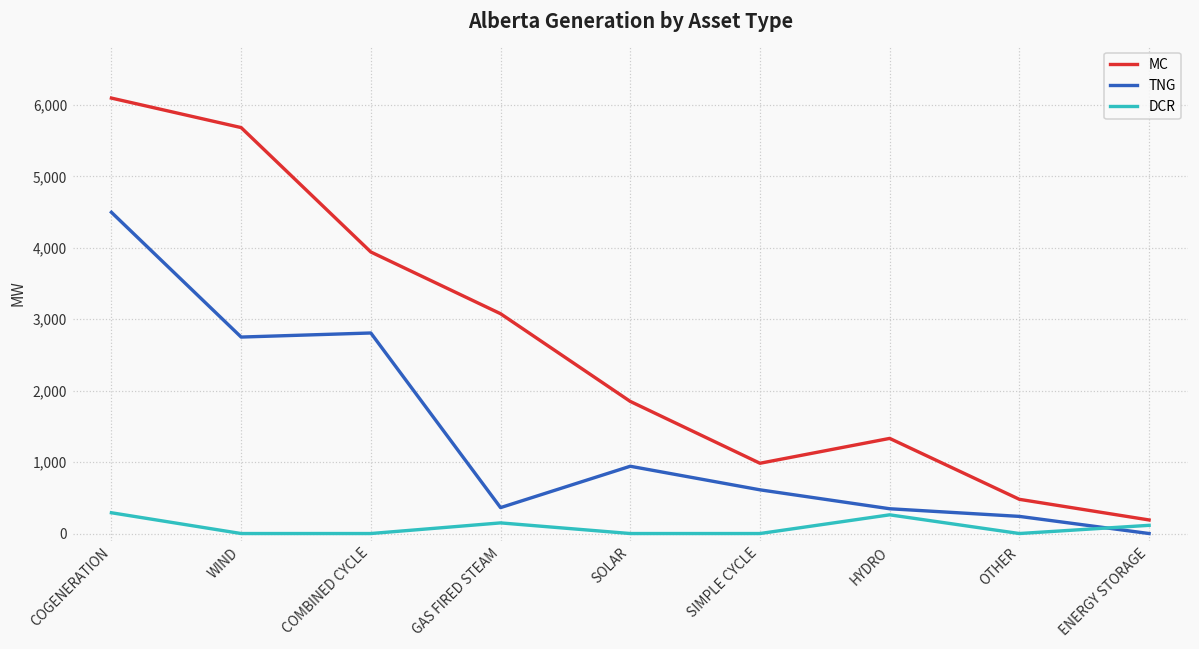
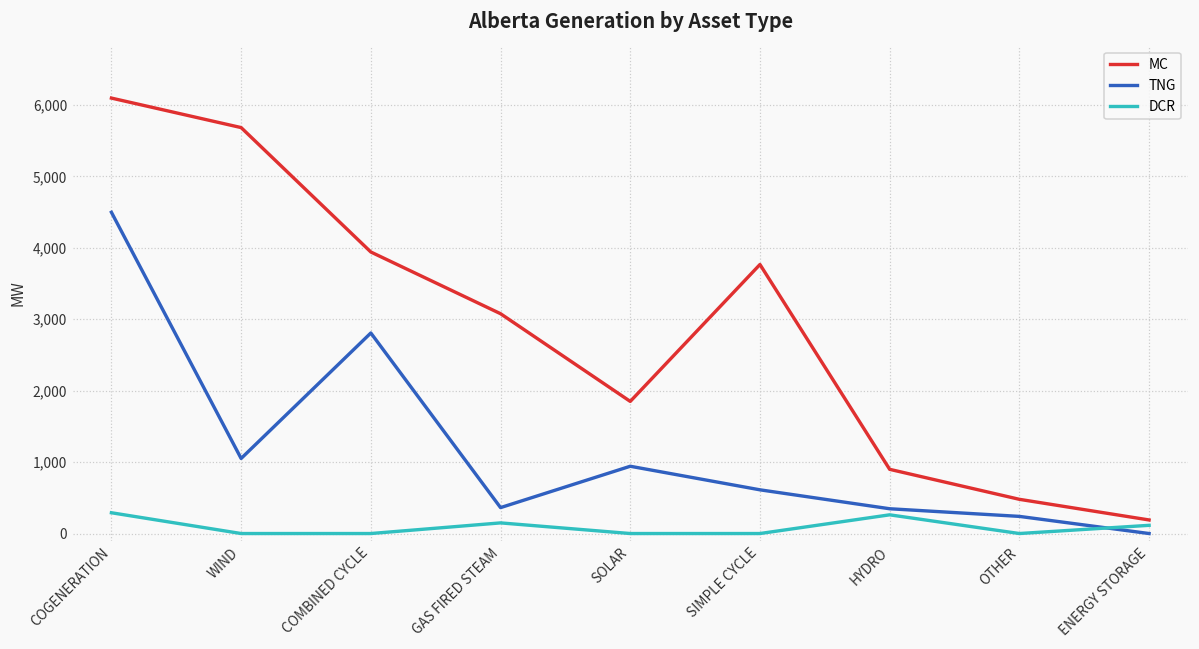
  {
    "MC": {
      "COGENERATION": "6,100",
      "WIND": "5,700",
      "COMBINED CYCLE": "3,900",
      "GAS FIRED STEAM": "3,100",
      "SOLAR": "1,900",
-     "SIMPLE CYCLE": "1,000",
-     "HYDRO": "1,300",
+     "SIMPLE CYCLE": "3,800",
+     "HYDRO": "900",
      "OTHER": "500",
      "ENERGY STORAGE": "200"
    },
    "TNG": {
      "COGENERATION": "4,500",
-     "WIND": "2,800",
+     "WIND": "1,100",
      "COMBINED CYCLE": "2,800",
      "GAS FIRED STEAM": "400",
      "SOLAR": "900",
      "SIMPLE CYCLE": "600",
      "HYDRO": "300",
      "OTHER": "200",
      "ENERGY STORAGE": "0"
    },
    "DCR": {
      "COGENERATION": "300",
      "WIND": "0",
      "COMBINED CYCLE": "0",
      "GAS FIRED STEAM": "100",
      "SOLAR": "0",
      "SIMPLE CYCLE": "0",
      "HYDRO": "300",
      "OTHER": "0",
      "ENERGY STORAGE": "100"
    }
  }
